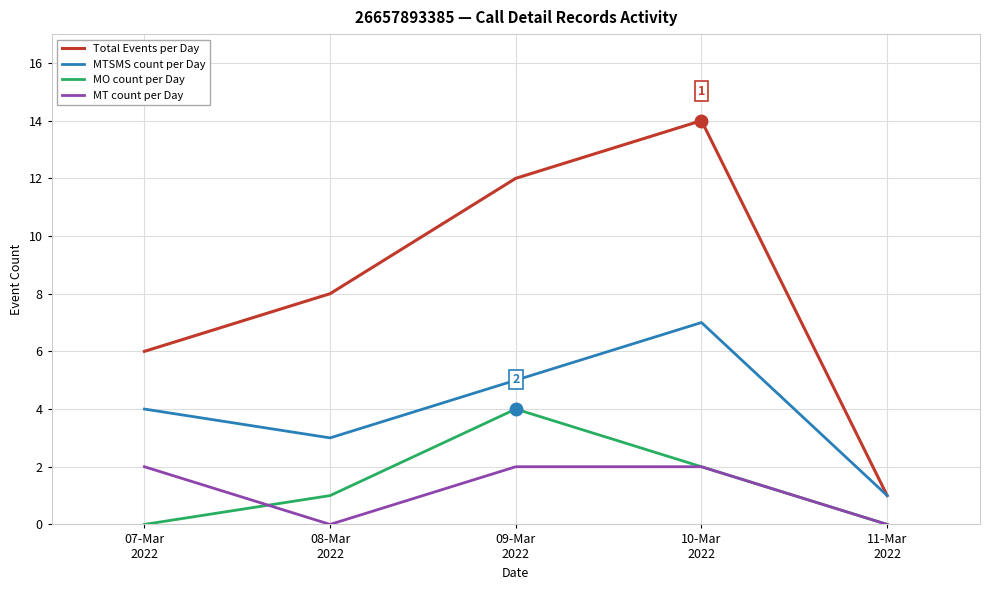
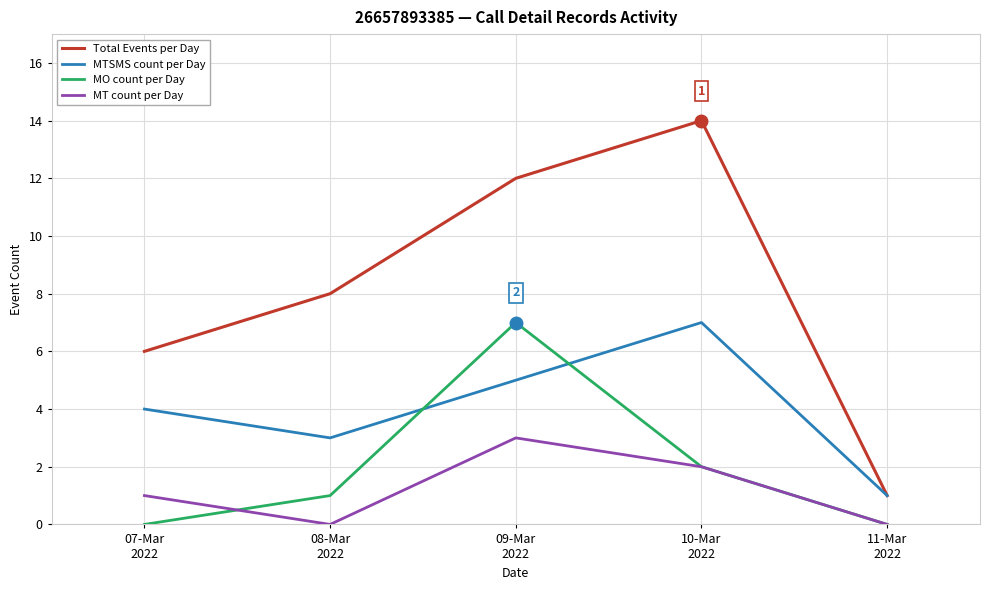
  {
    "MO count per Day": {
      "07-Mar 2022": 0,
      "08-Mar 2022": 1,
-     "09-Mar 2022": 4
+     "09-Mar 2022": 7
    },
    "MT count per Day": {
-     "07-Mar 2022": 2,
+     "07-Mar 2022": 1,
      "08-Mar 2022": 0,
-     "09-Mar 2022": 2
+     "09-Mar 2022": 3
    }
  }
